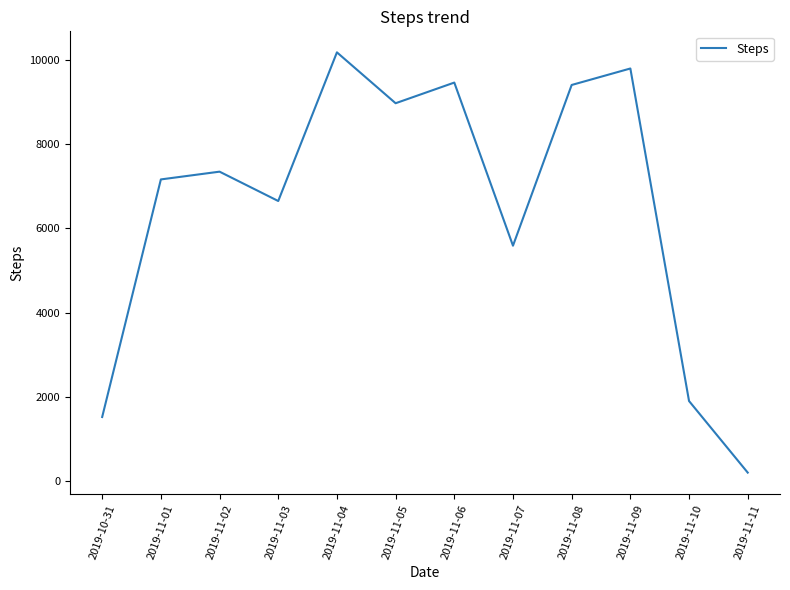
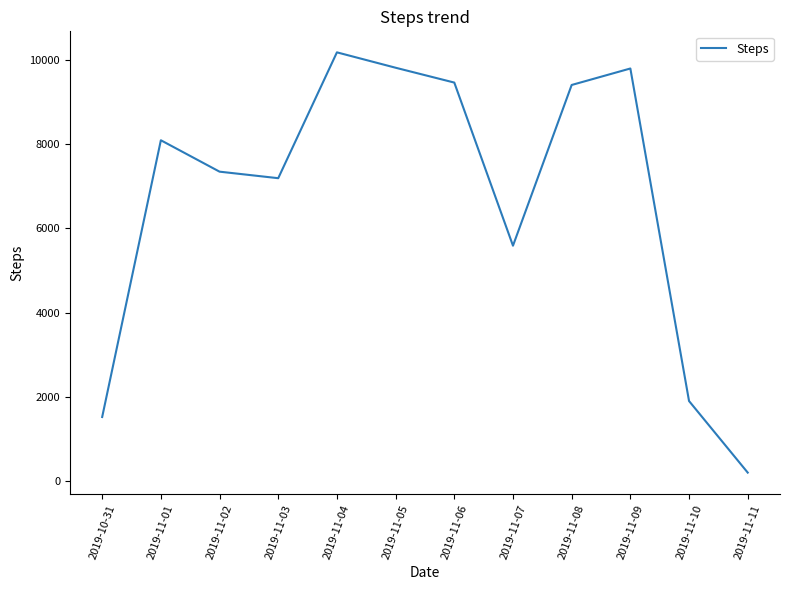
  {
    "2019-10-31": 1500,
-   "2019-11-01": 7200,
+   "2019-11-01": 8100,
    "2019-11-02": 7300,
-   "2019-11-03": 6600,
+   "2019-11-03": 7200,
    "2019-11-04": 10200,
-   "2019-11-05": 9000,
+   "2019-11-05": 9800,
    "2019-11-06": 9500,
    "2019-11-07": 5600,
    "2019-11-08": 9400,
    "2019-11-09": 9800,
    "2019-11-10": 1900,
    "2019-11-11": 200
  }
